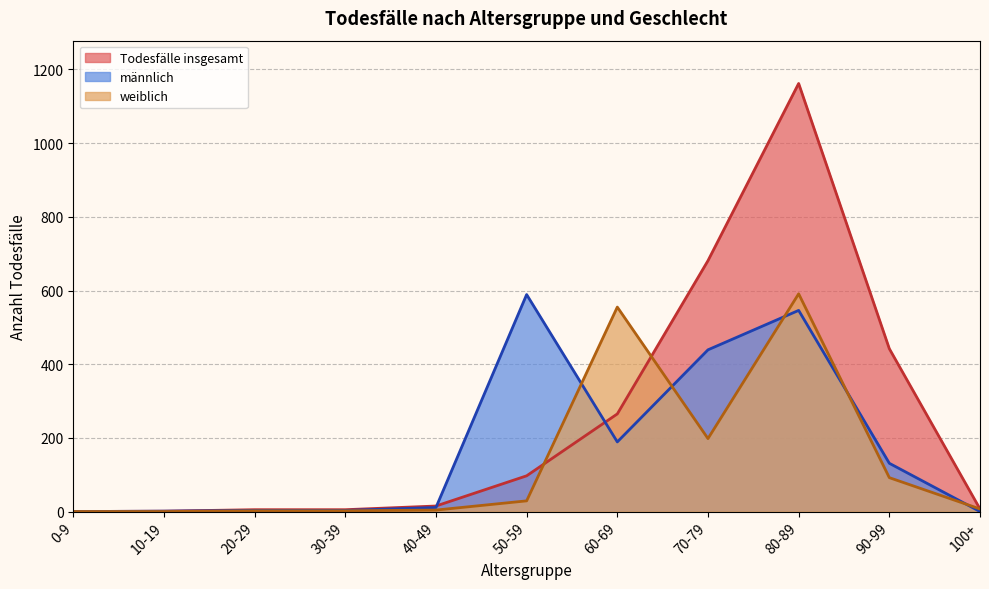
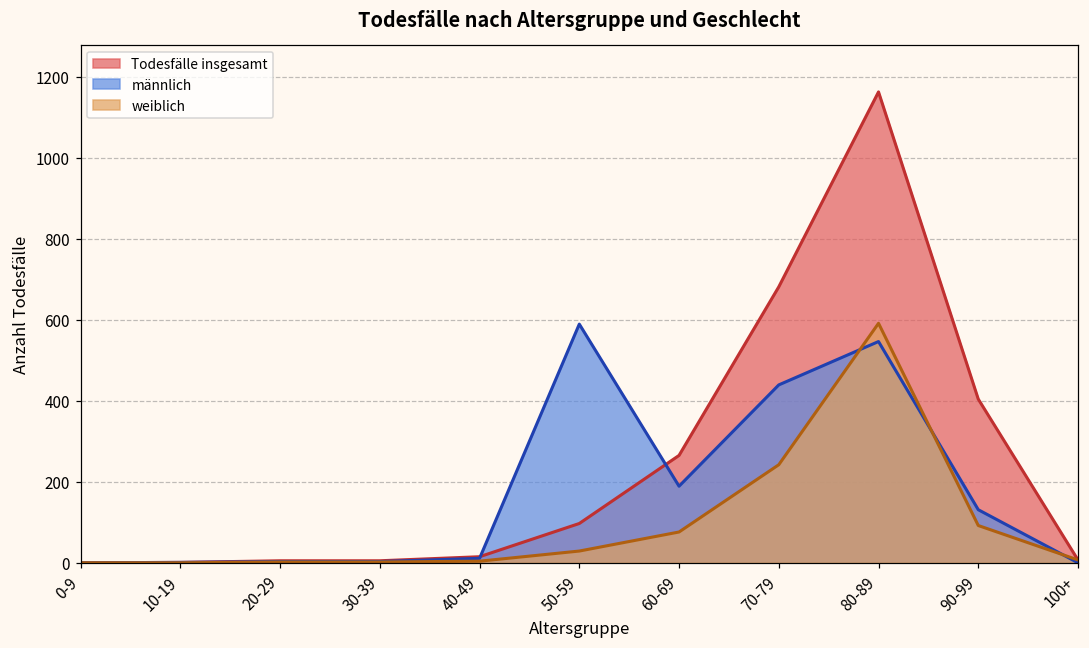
  {
    "Todesfälle insgesamt": {
      "50-59": 100,
      "60-69": 270,
      "70-79": 680,
      "80-89": 1160,
-     "90-99": 440
+     "90-99": 400
    },
    "männlich": {
      "50-59": 590,
      "60-69": 190,
      "70-79": 440,
      "80-89": 550,
      "90-99": 130
    },
    "weiblich": {
      "40-49": 0,
      "50-59": 30,
-     "60-69": 560,
-     "70-79": 200,
+     "60-69": 80,
+     "70-79": 240,
      "80-89": 590,
      "90-99": 90
    }
  }
